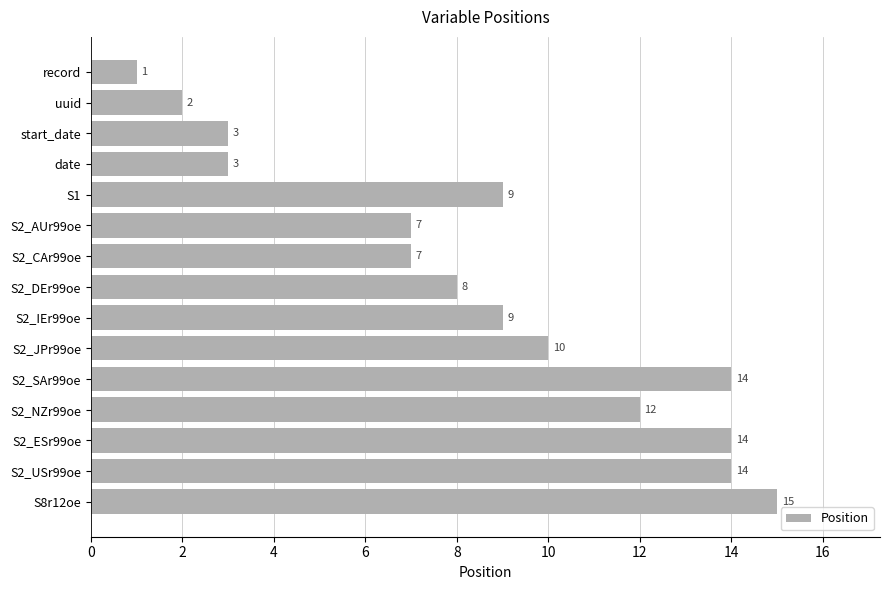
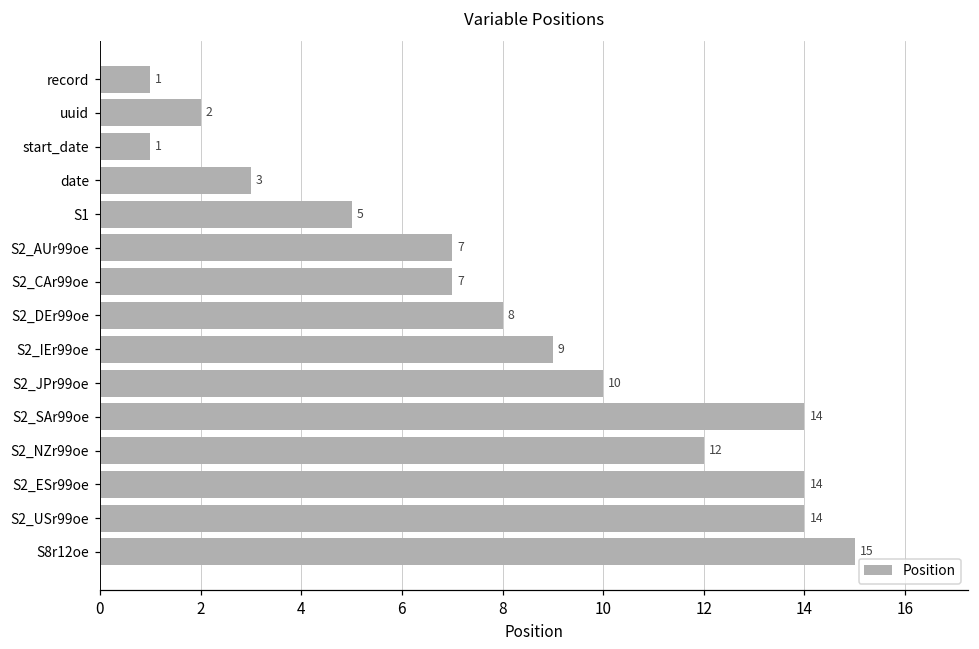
  {
    "record": 1,
    "uuid": 2,
-   "start_date": 3,
+   "start_date": 1,
    "date": 3,
-   "S1": 9,
+   "S1": 5,
    "S2_AUr99oe": 7,
    "S2_CAr99oe": 7,
    "S2_DEr99oe": 8,
    "S2_IEr99oe": 9,
    "S2_JPr99oe": 10,
    "S2_SAr99oe": 14,
    "S2_NZr99oe": 12,
    "S2_ESr99oe": 14,
    "S2_USr99oe": 14,
    "S8r12oe": 15
  }
